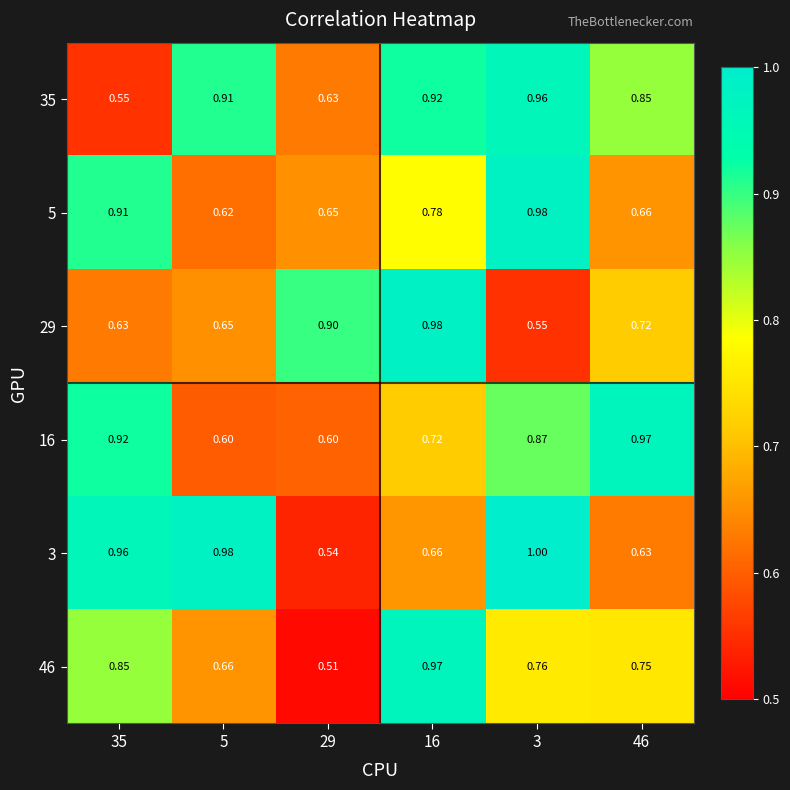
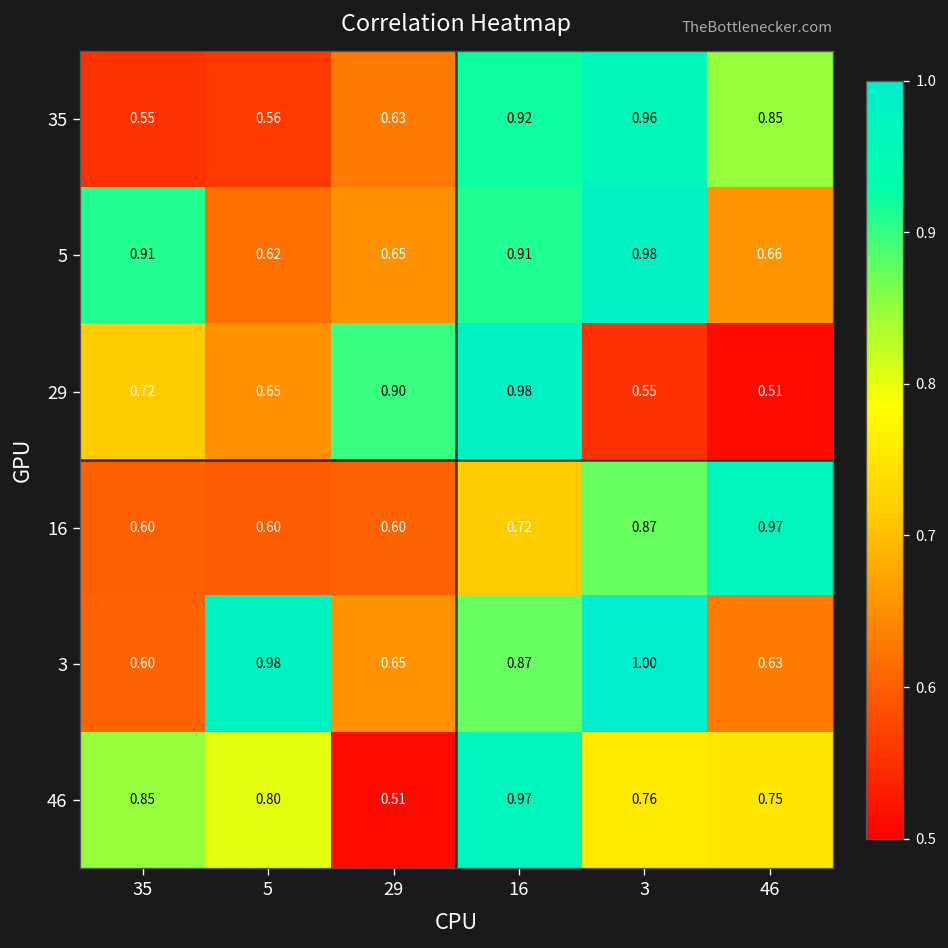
  {
    "35": {
      "35": 0.55,
-     "5": 0.91,
+     "5": 0.56,
      "29": 0.63,
      "16": 0.92,
      "3": 0.96,
      "46": 0.85
    },
    "5": {
      "35": 0.91,
      "5": 0.62,
      "29": 0.65,
-     "16": 0.78,
+     "16": 0.91,
      "3": 0.98,
      "46": 0.66
    },
    "29": {
-     "35": 0.63,
+     "35": 0.72,
      "5": 0.65,
      "29": 0.90,
      "16": 0.98,
      "3": 0.55,
-     "46": 0.72
+     "46": 0.51
    },
    "16": {
-     "35": 0.92,
+     "35": 0.60,
      "5": 0.60,
      "29": 0.60,
      "16": 0.72,
      "3": 0.87,
      "46": 0.97
    },
    "3": {
-     "35": 0.96,
+     "35": 0.60,
      "5": 0.98,
-     "29": 0.54,
-     "16": 0.66,
+     "29": 0.65,
+     "16": 0.87,
      "3": 1.00,
      "46": 0.63
    },
    "46": {
      "35": 0.85,
-     "5": 0.66,
+     "5": 0.80,
      "29": 0.51,
      "16": 0.97,
      "3": 0.76,
      "46": 0.75
    }
  }
